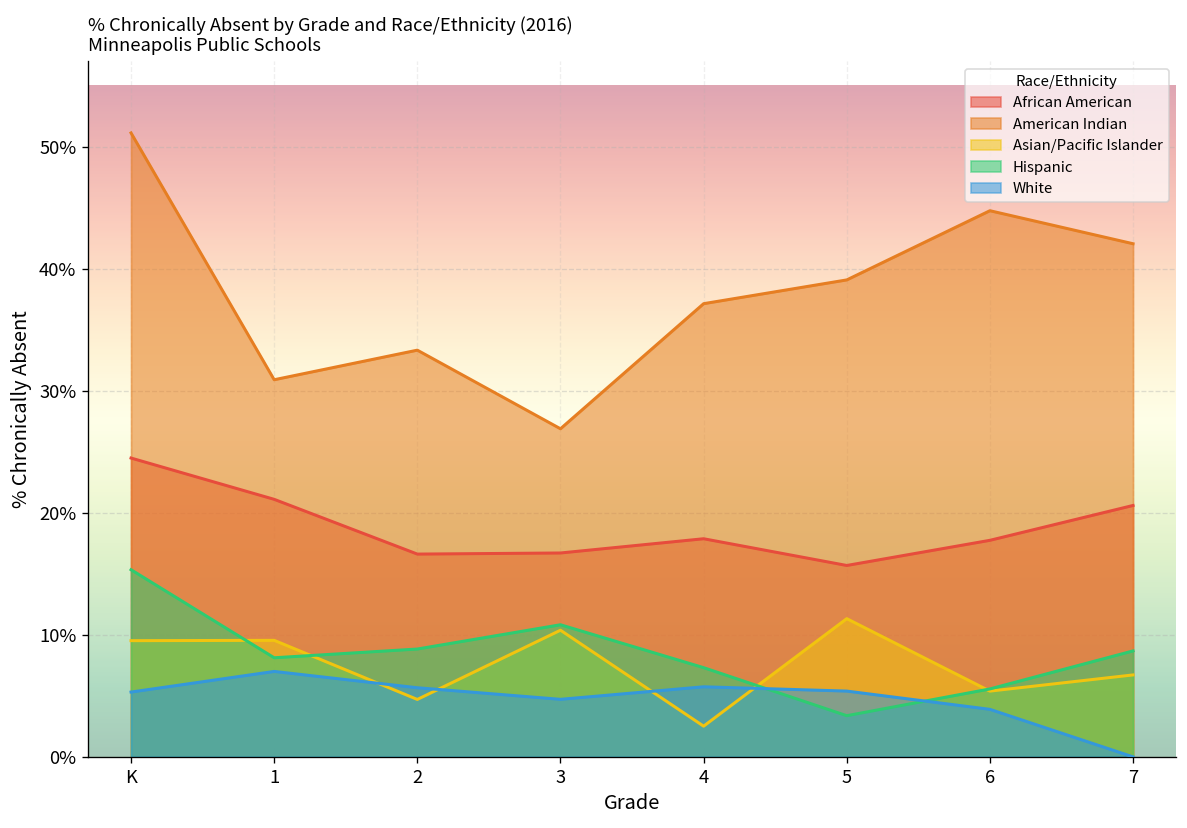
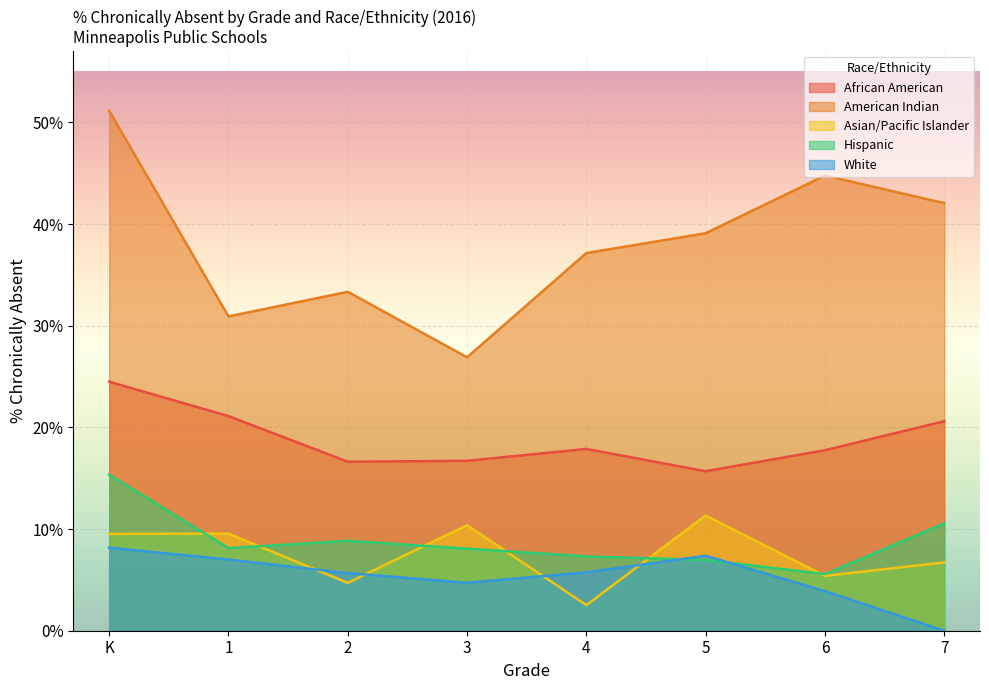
  {
    "Asian/Pacific Islander": {
      "K": "9.5%",
      "1": "9.6%",
      "2": "4.7%",
      "3": "10.4%",
      "4": "2.5%",
      "5": "11.3%",
      "7": "6.7%"
    },
    "Hispanic": {
      "K": "15.3%",
      "1": "8.1%",
      "2": "8.8%",
-     "3": "10.8%",
+     "3": "8.1%",
      "4": "7.3%",
-     "5": "3.4%",
-     "7": "8.7%"
+     "5": "7.0%",
+     "7": "10.6%"
    },
    "White": {
-     "K": "5.3%",
+     "K": "8.2%",
      "1": "7.0%",
      "2": "5.7%",
      "3": "4.7%",
      "4": "5.7%",
-     "5": "5.4%",
+     "5": "7.4%",
      "6": "3.9%",
      "7": "0.0%"
    }
  }
